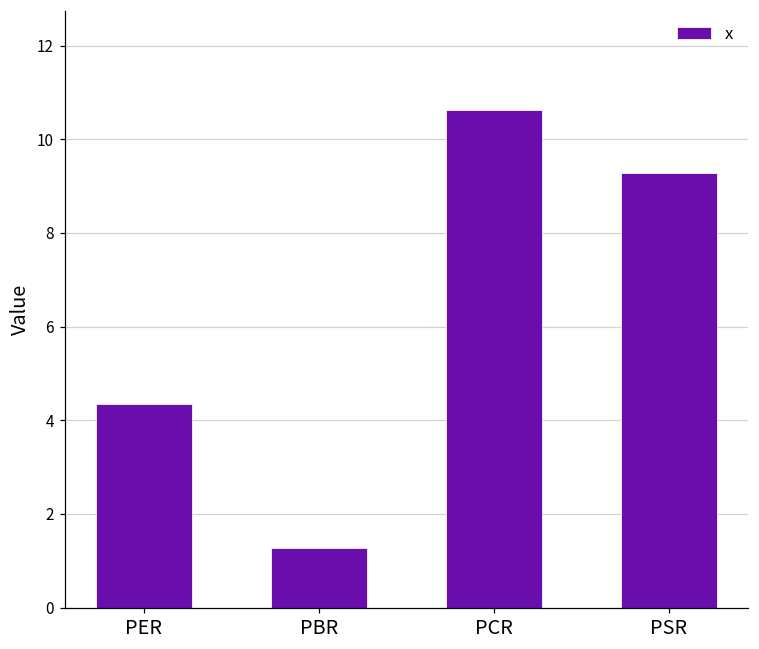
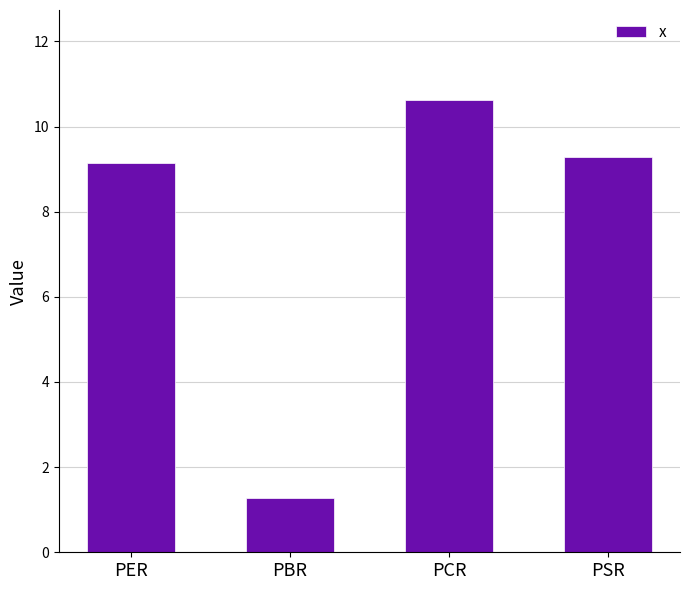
  {
-   "PER": 4.3,
+   "PER": 9.1,
    "PBR": 1.3,
    "PCR": 10.6,
    "PSR": 9.3
  }
